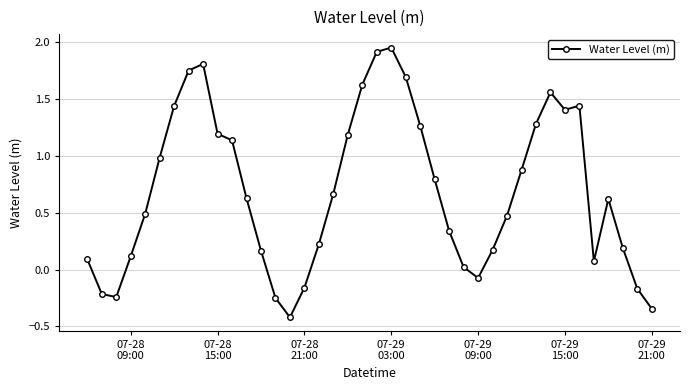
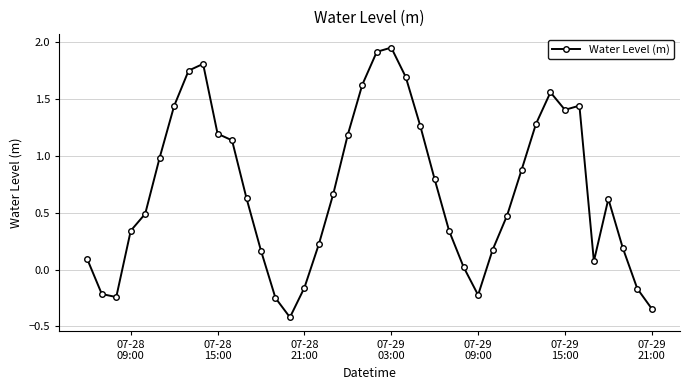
  {
-   "07-28 09:00": 0.12,
+   "07-28 09:00": 0.34,
    "07-28 15:00": 1.20,
    "07-28 21:00": -0.16,
    "07-29 03:00": 1.95,
-   "07-29 09:00": -0.07,
+   "07-29 09:00": -0.22,
    "07-29 15:00": 1.41,
    "07-29 21:00": -0.34
  }
